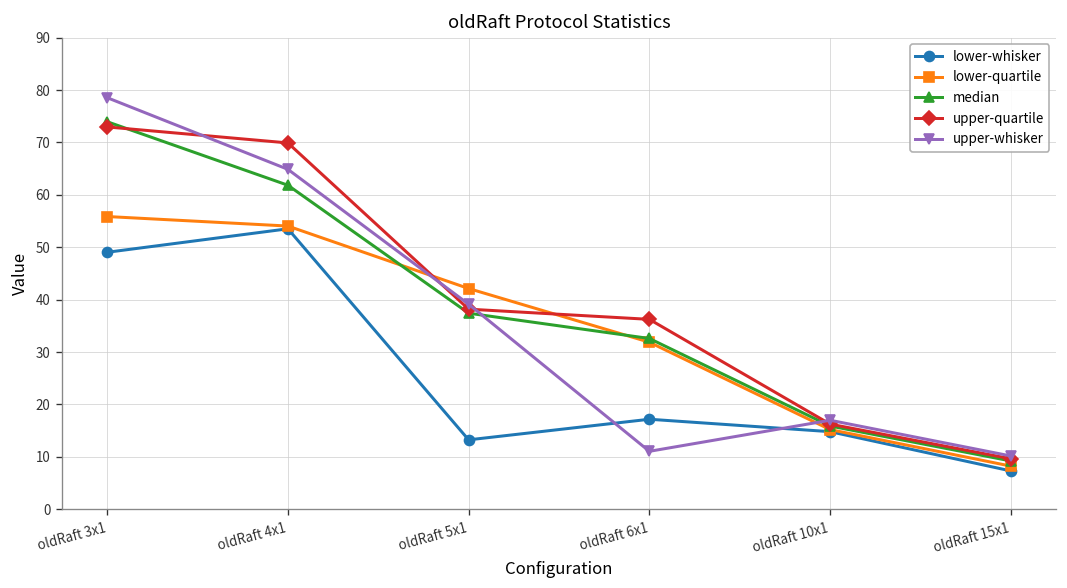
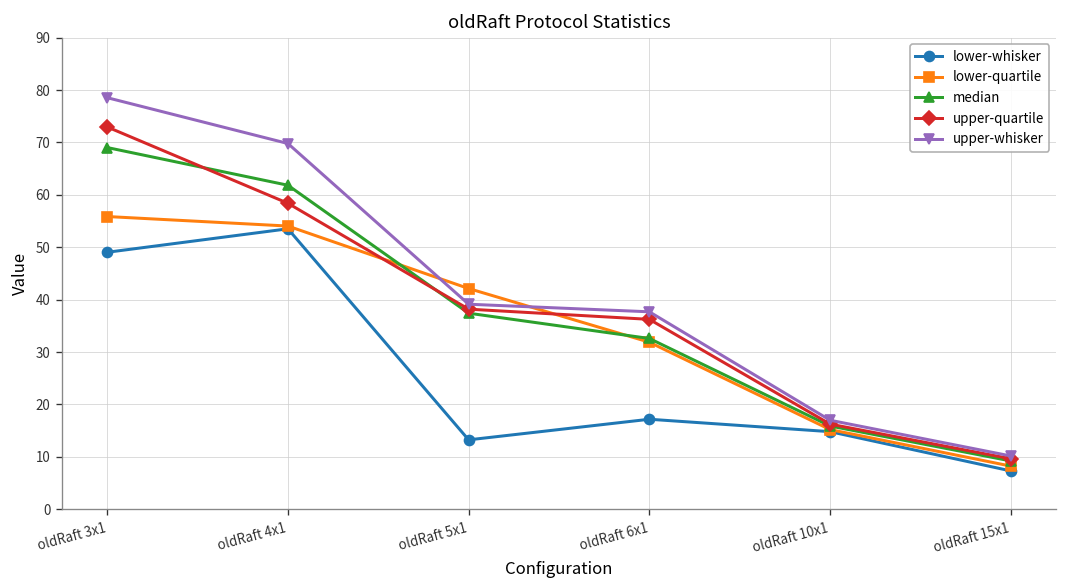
  {
    "lower-whisker": {
      "oldRaft 3x1": 49,
      "oldRaft 5x1": 13,
      "oldRaft 6x1": 17,
      "oldRaft 15x1": 7
    },
    "lower-quartile": {
      "oldRaft 3x1": 56,
      "oldRaft 5x1": 42,
      "oldRaft 6x1": 32,
      "oldRaft 15x1": 8
    },
    "median": {
-     "oldRaft 3x1": 74,
+     "oldRaft 3x1": 69,
      "oldRaft 4x1": 62,
      "oldRaft 5x1": 37,
      "oldRaft 6x1": 33
    },
    "upper-quartile": {
      "oldRaft 3x1": 73,
-     "oldRaft 4x1": 70,
+     "oldRaft 4x1": 58,
      "oldRaft 5x1": 38,
      "oldRaft 6x1": 36
    },
    "upper-whisker": {
      "oldRaft 3x1": 79,
-     "oldRaft 4x1": 65,
+     "oldRaft 4x1": 70,
      "oldRaft 5x1": 39,
-     "oldRaft 6x1": 11,
+     "oldRaft 6x1": 38,
      "oldRaft 10x1": 17
    }
  }
